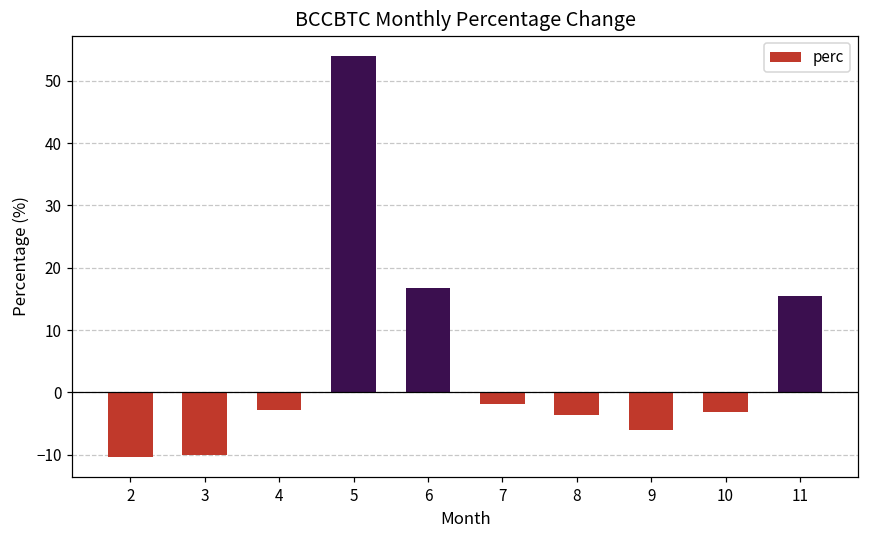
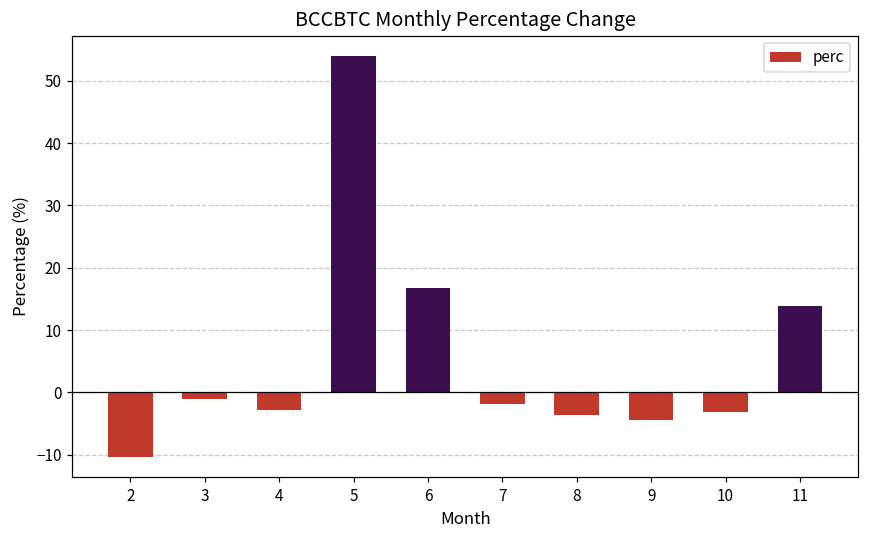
  {
    "2": -10,
-   "3": -10,
+   "3": -1,
    "4": -3,
    "5": 54,
    "6": 17,
    "7": -2,
    "8": -4,
-   "9": -6,
+   "9": -4,
    "10": -3,
-   "11": 16
+   "11": 14
  }
